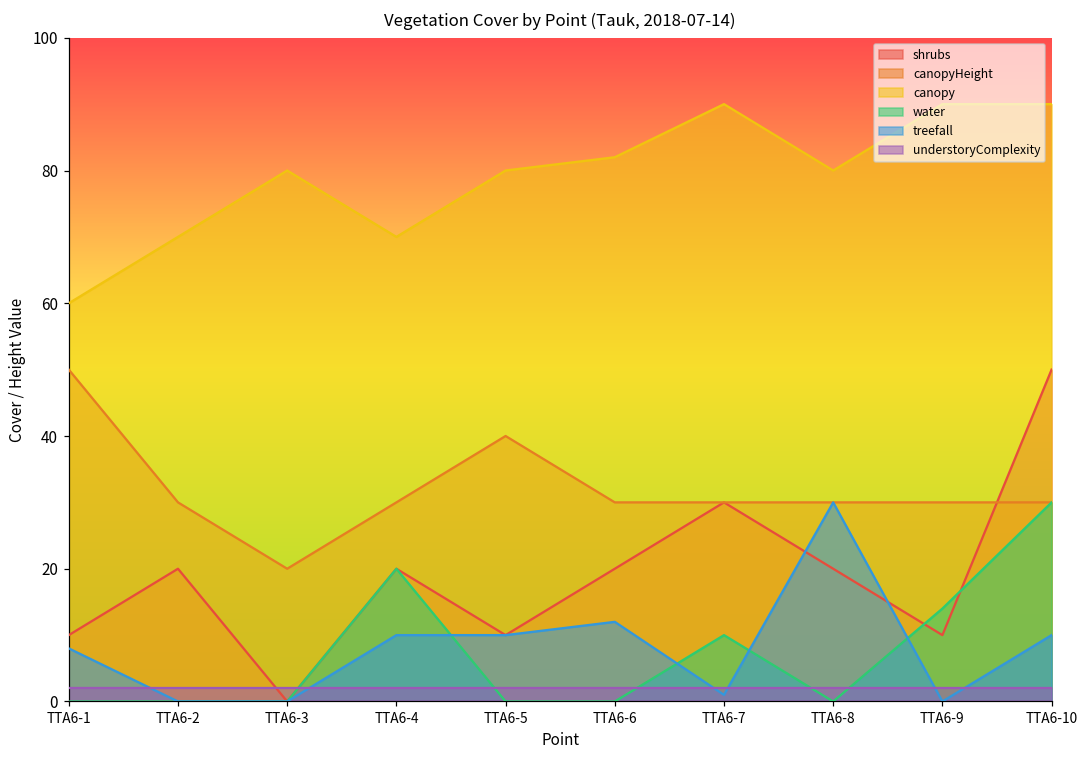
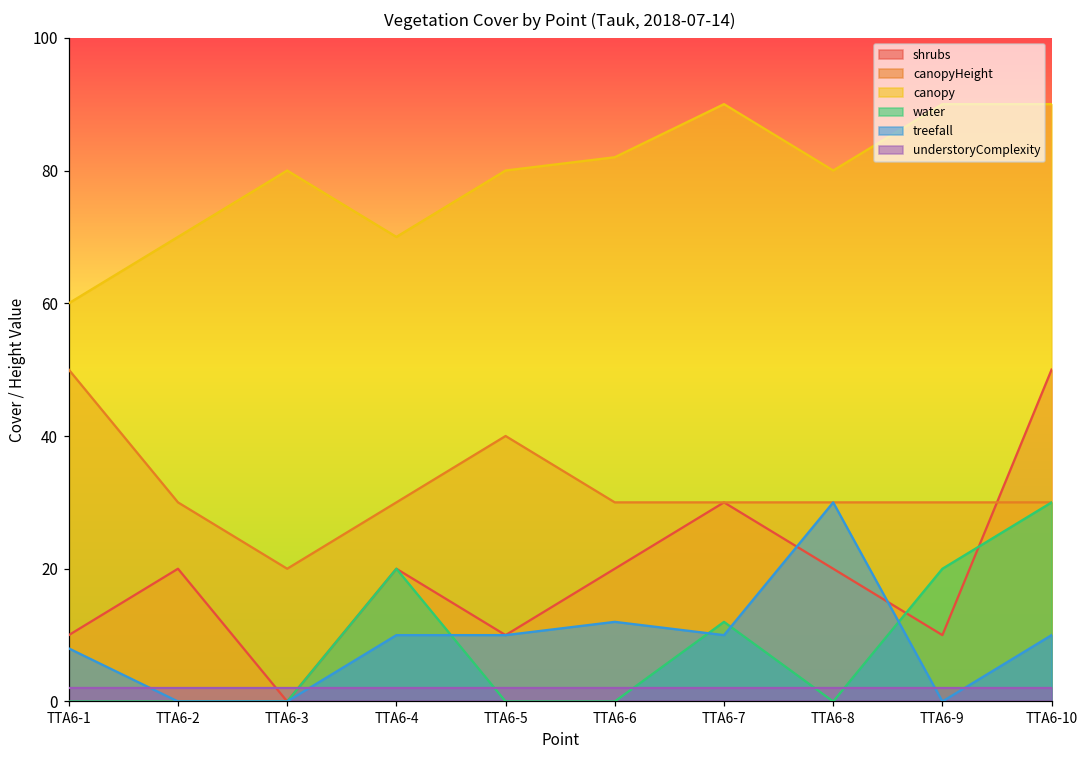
  {
    "canopy": {
      "TTA6-1": 60,
      "TTA6-2": 70,
      "TTA6-3": 80,
      "TTA6-4": 70,
      "TTA6-5": 80,
      "TTA6-6": 82,
      "TTA6-7": 90,
      "TTA6-8": 80,
      "TTA6-10": 90
    },
    "water": {
      "TTA6-1": 0,
      "TTA6-5": 0,
      "TTA6-6": 0,
-     "TTA6-7": 10,
+     "TTA6-7": 12,
      "TTA6-8": 0,
-     "TTA6-9": 14
+     "TTA6-9": 20
    },
    "treefall": {
      "TTA6-1": 8,
      "TTA6-4": 10,
      "TTA6-6": 12,
-     "TTA6-7": 1,
+     "TTA6-7": 10,
      "TTA6-9": 0,
      "TTA6-10": 10
    },
    "understoryComplexity": {
      "TTA6-1": 2,
      "TTA6-2": 2,
      "TTA6-3": 2,
      "TTA6-4": 2,
      "TTA6-5": 2,
      "TTA6-6": 2,
      "TTA6-7": 2,
      "TTA6-8": 2,
      "TTA6-9": 2,
      "TTA6-10": 2
    }
  }
